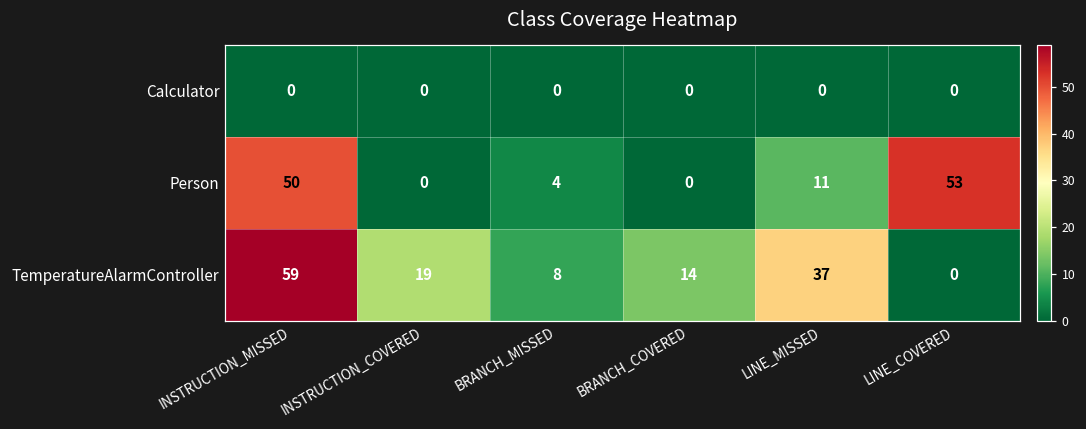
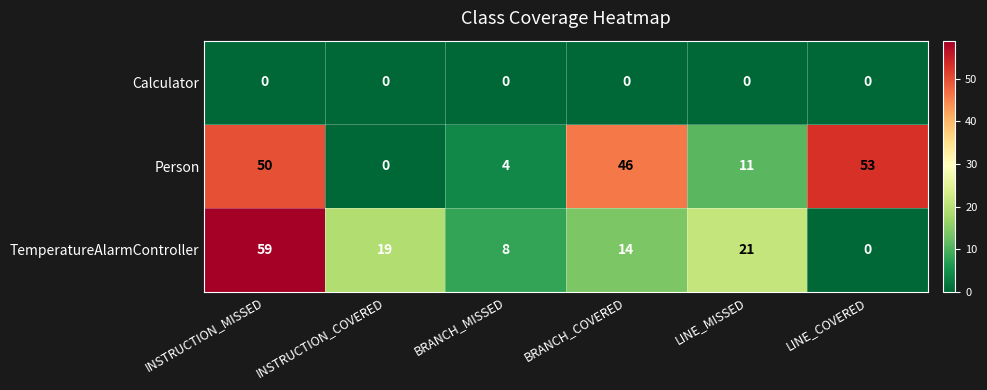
  {
    "Calculator": {
      "INSTRUCTION_MISSED": 0,
      "INSTRUCTION_COVERED": 0,
      "BRANCH_MISSED": 0,
      "BRANCH_COVERED": 0,
      "LINE_MISSED": 0,
      "LINE_COVERED": 0
    },
    "Person": {
      "INSTRUCTION_MISSED": 50,
      "INSTRUCTION_COVERED": 0,
      "BRANCH_MISSED": 4,
-     "BRANCH_COVERED": 0,
+     "BRANCH_COVERED": 46,
      "LINE_MISSED": 11,
      "LINE_COVERED": 53
    },
    "TemperatureAlarmController": {
      "INSTRUCTION_MISSED": 59,
      "INSTRUCTION_COVERED": 19,
      "BRANCH_MISSED": 8,
      "BRANCH_COVERED": 14,
-     "LINE_MISSED": 37,
+     "LINE_MISSED": 21,
      "LINE_COVERED": 0
    }
  }
